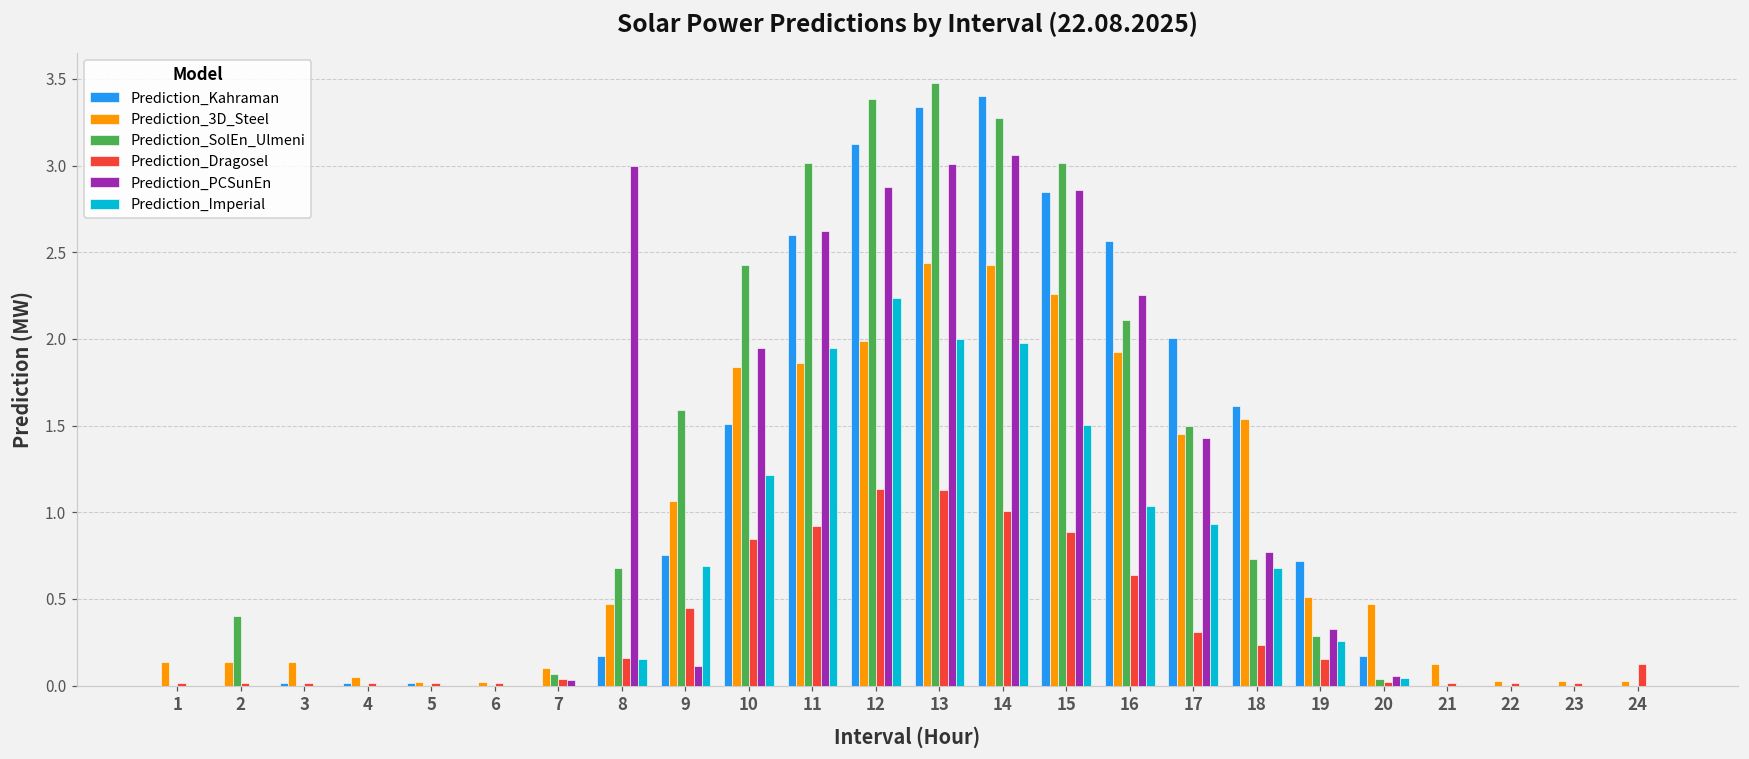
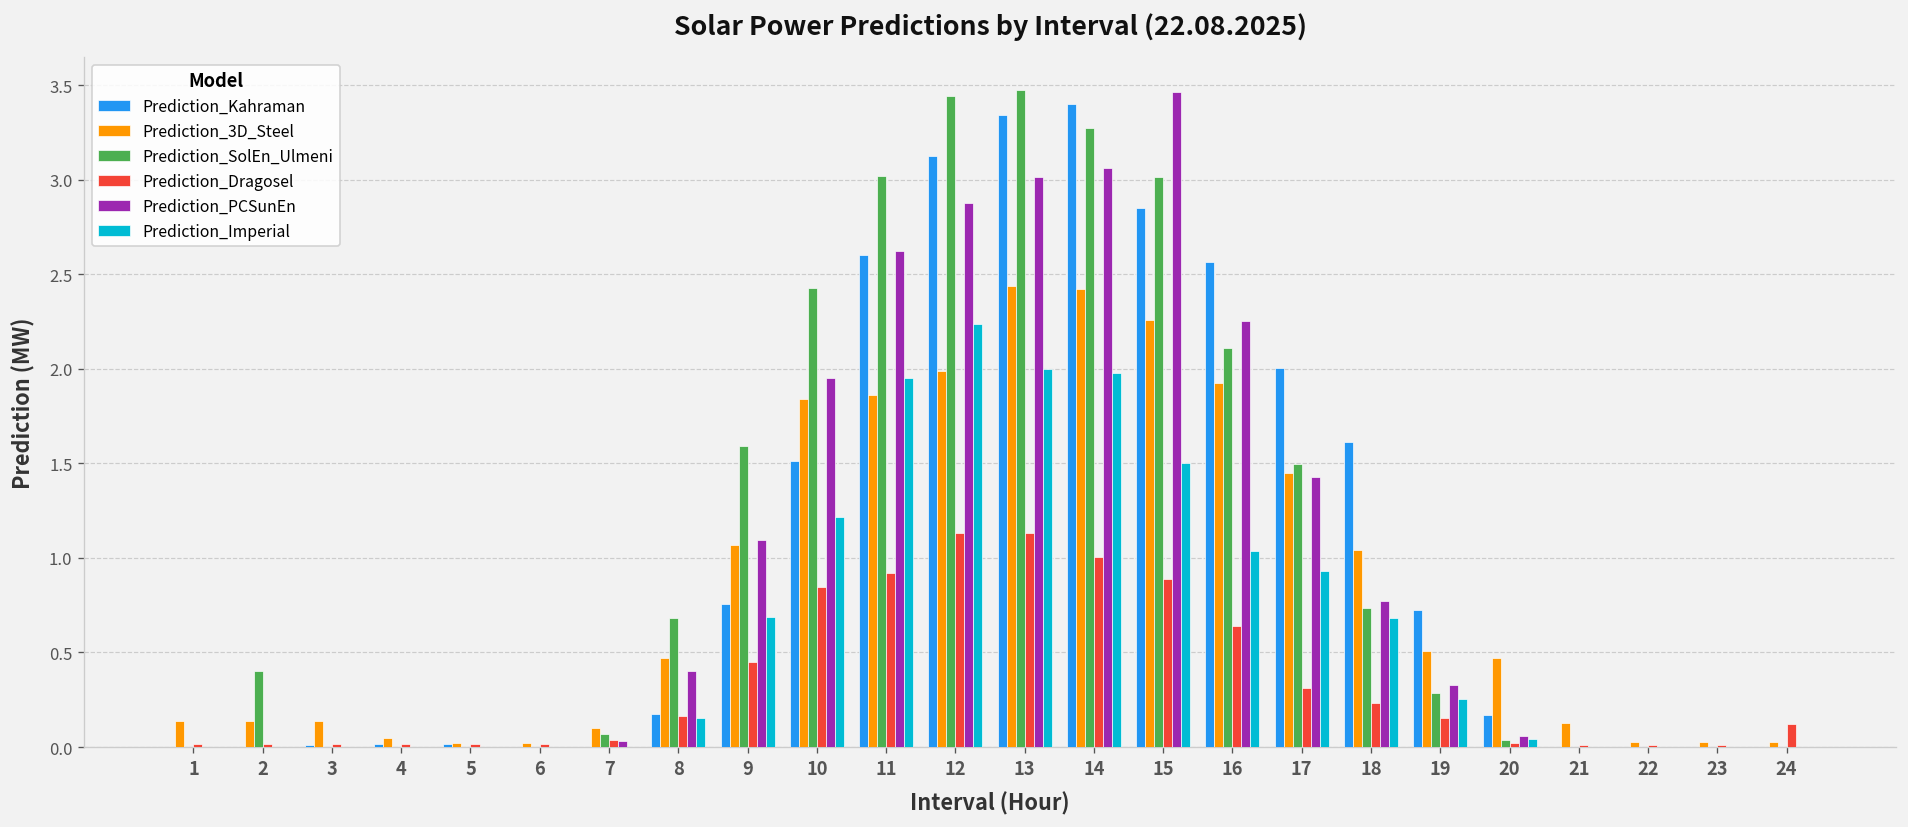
  {
    "Prediction_3D_Steel": {
      "1": 0.14,
      "2": 0.14,
      "3": 0.14,
      "4": 0.05,
      "5": 0.02,
      "6": 0.02,
      "7": 0.10,
      "8": 0.47,
      "9": 1.07,
      "10": 1.84,
      "11": 1.86,
      "12": 1.99,
      "13": 2.44,
      "14": 2.42,
      "15": 2.26,
      "16": 1.92,
      "17": 1.45,
-     "18": 1.54,
+     "18": 1.04,
      "19": 0.51,
      "20": 0.47,
      "21": 0.13,
      "22": 0.03,
      "23": 0.03,
      "24": 0.03
    },
    "Prediction_SolEn_Ulmeni": {
      "1": 0.00,
      "2": 0.40,
      "3": 0.00,
      "4": 0.00,
      "5": 0.00,
      "6": 0.00,
      "7": 0.07,
      "8": 0.68,
      "9": 1.59,
      "10": 2.43,
      "11": 3.02,
-     "12": 3.38,
+     "12": 3.44,
      "13": 3.48,
      "14": 3.27,
      "15": 3.02,
      "16": 2.11,
      "17": 1.50,
      "18": 0.73,
      "19": 0.29,
      "20": 0.04,
      "21": 0.00,
      "22": 0.00,
      "23": 0.00,
      "24": 0.00
    },
    "Prediction_Dragosel": {
      "7": 0.04,
      "8": 0.16,
      "9": 0.45,
      "10": 0.85,
      "11": 0.92,
      "12": 1.13,
      "13": 1.13,
      "14": 1.01,
      "15": 0.89,
      "16": 0.64,
      "17": 0.31,
      "18": 0.23,
      "19": 0.15,
      "20": 0.02,
      "24": 0.12
    },
    "Prediction_PCSunEn": {
      "1": 0.00,
      "2": 0.00,
      "3": 0.00,
      "4": 0.00,
      "5": 0.00,
      "6": 0.00,
      "7": 0.03,
-     "8": 3.00,
-     "9": 0.12,
+     "8": 0.40,
+     "9": 1.10,
      "10": 1.95,
      "11": 2.62,
      "12": 2.88,
      "13": 3.01,
      "14": 3.06,
-     "15": 2.86,
+     "15": 3.47,
      "16": 2.26,
      "17": 1.43,
      "18": 0.77,
      "19": 0.33,
      "20": 0.06,
      "21": 0.00,
      "22": 0.00,
      "23": 0.00,
      "24": 0.00
    }
  }
